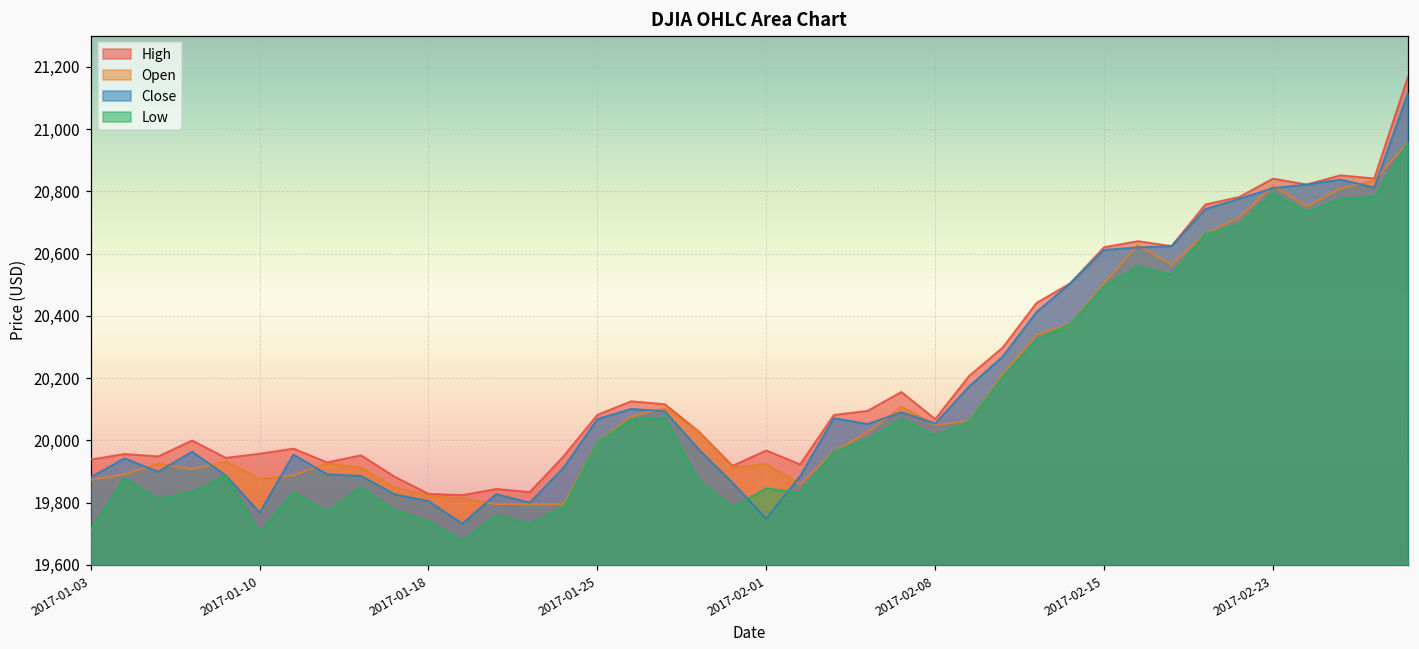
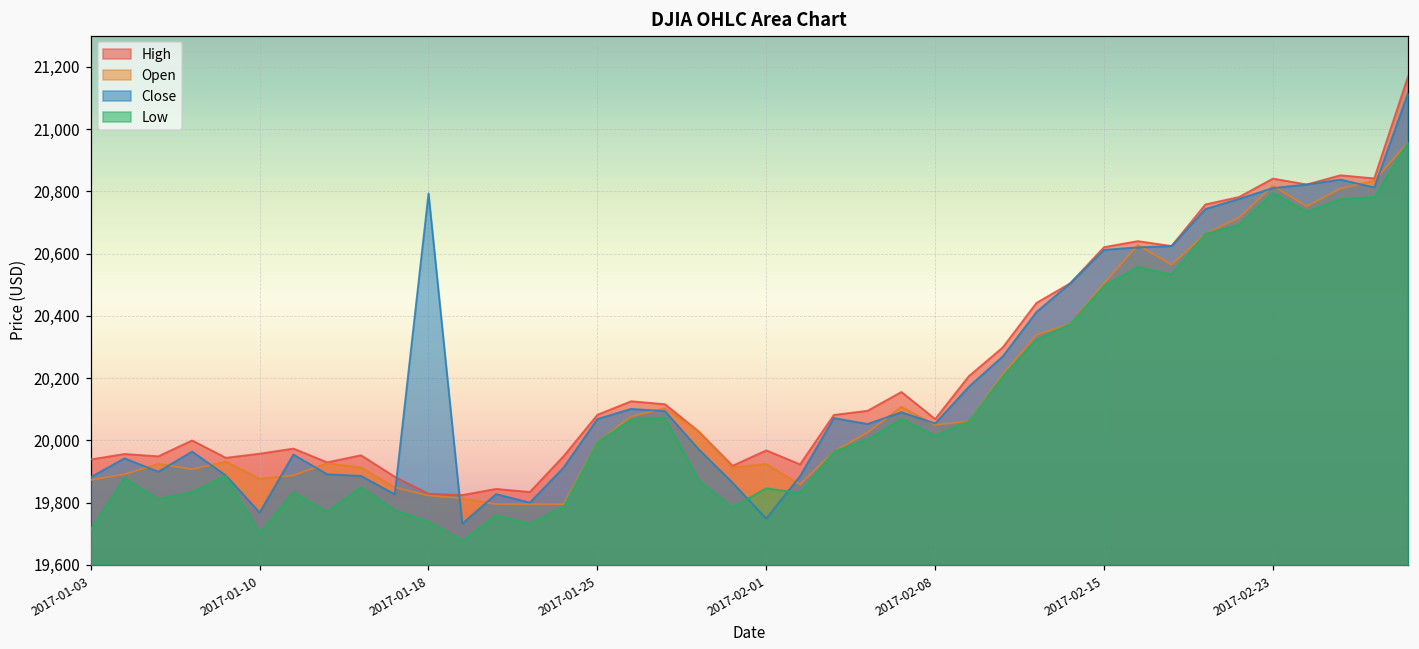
  {
    "Close": {
      "2017-01-10": "19,770",
-     "2017-01-18": "19,800",
+     "2017-01-18": "20,790",
      "2017-01-25": "20,070",
      "2017-02-01": "19,750"
    },
    "Low": {
      "2017-01-03": "19,710",
      "2017-01-10": "19,700",
      "2017-01-18": "19,740",
      "2017-02-01": "19,850",
      "2017-02-08": "20,020",
      "2017-02-23": "20,790"
    }
  }
